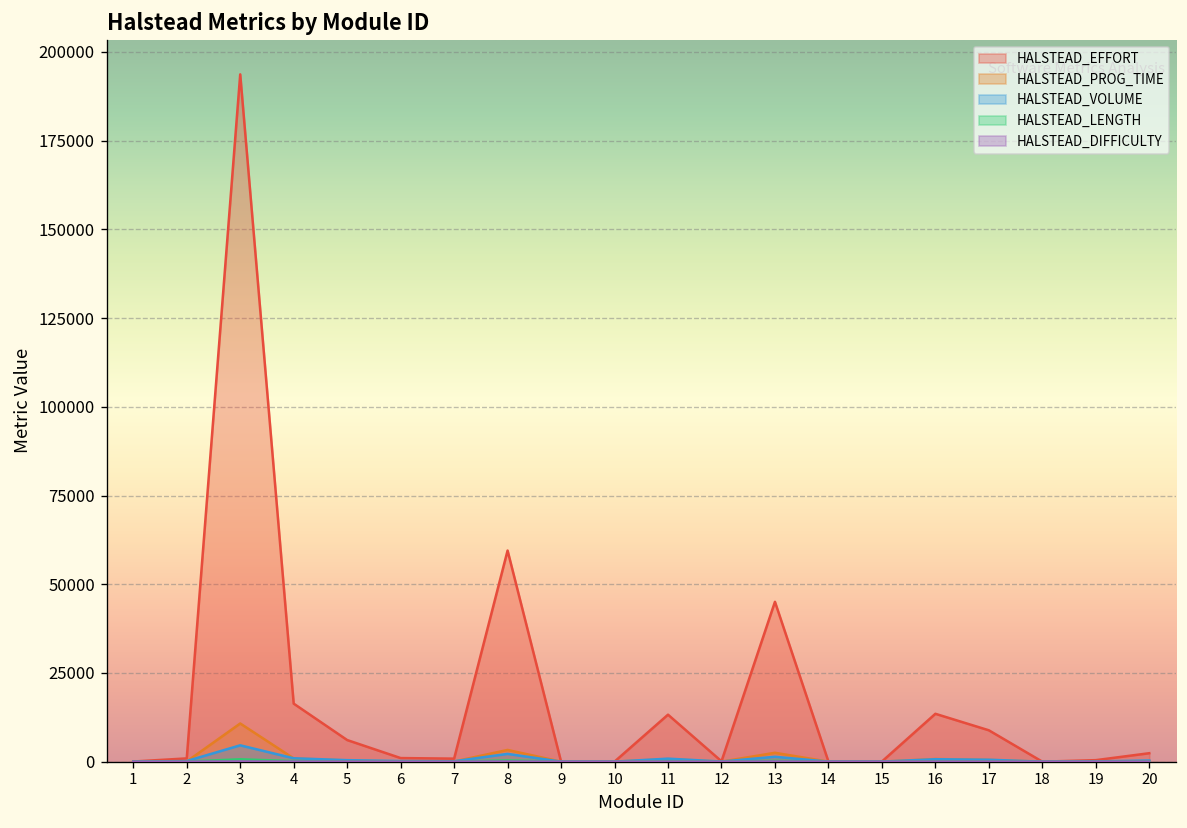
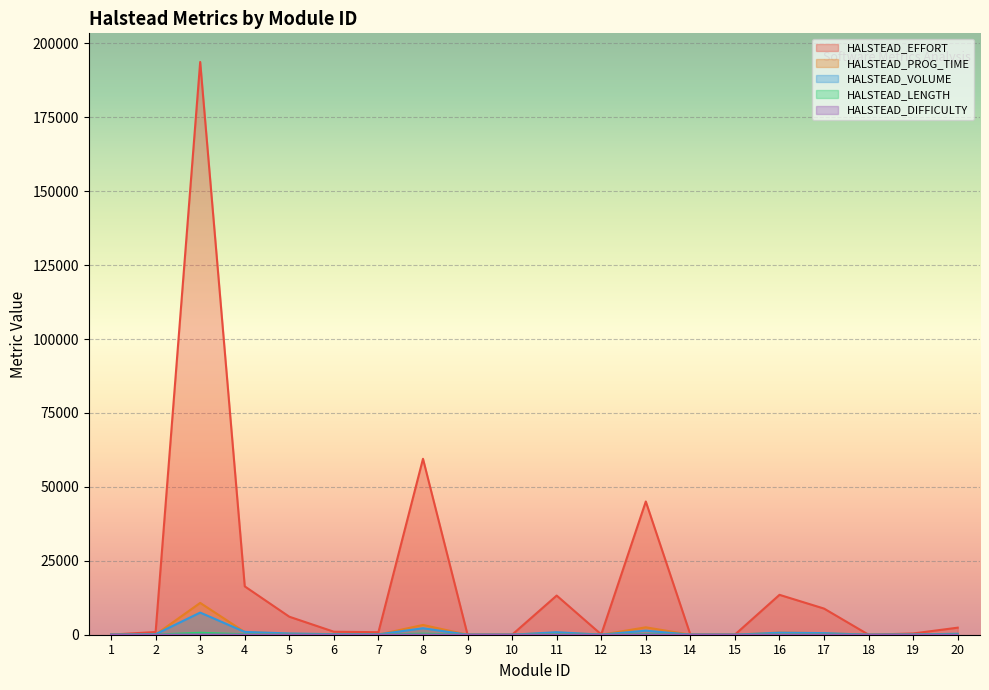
  {
    "HALSTEAD_VOLUME": {
-     "3": 5000,
+     "3": 7000,
      "8": 2000,
      "13": 1000
    }
  }
